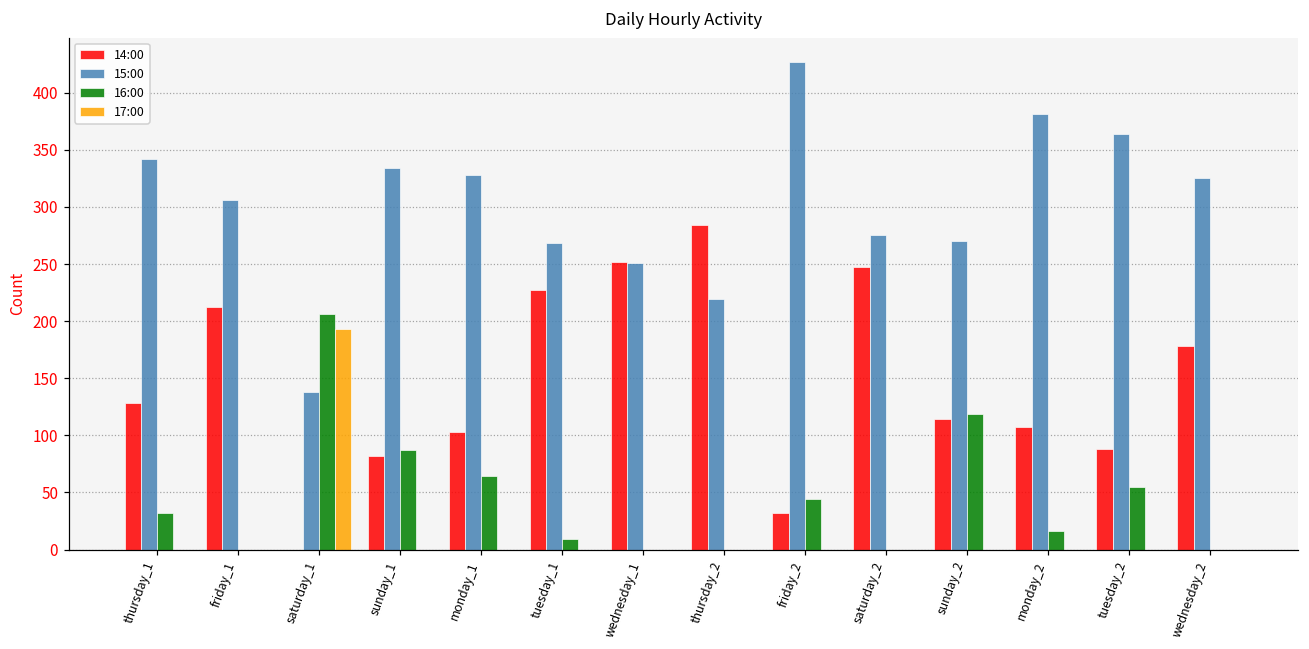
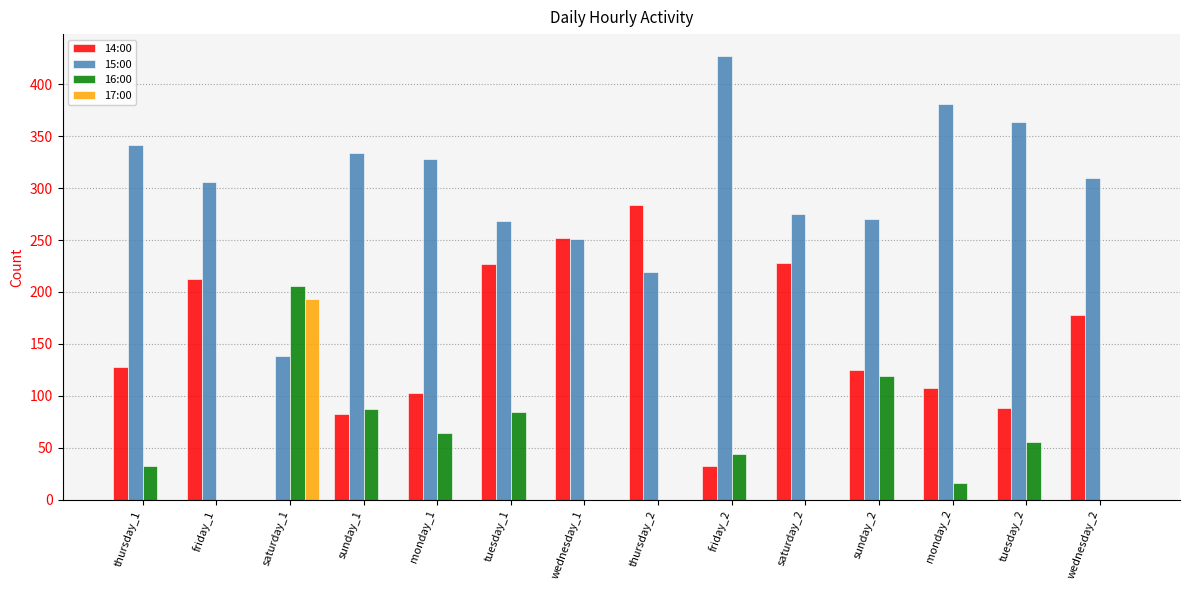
  {
    "14:00": {
      "thursday_1": 128,
      "friday_1": 212,
      "saturday_1": 0,
      "sunday_1": 82,
      "monday_1": 103,
      "tuesday_1": 227,
      "wednesday_1": 252,
      "thursday_2": 284,
      "friday_2": 32,
-     "saturday_2": 247,
-     "sunday_2": 114,
+     "saturday_2": 228,
+     "sunday_2": 125,
      "monday_2": 107,
      "tuesday_2": 88,
      "wednesday_2": 178
    },
    "15:00": {
      "thursday_1": 342,
      "friday_1": 306,
      "saturday_1": 138,
      "sunday_1": 334,
      "monday_1": 328,
      "tuesday_1": 268,
      "wednesday_1": 251,
      "thursday_2": 219,
      "friday_2": 427,
      "saturday_2": 275,
      "sunday_2": 270,
      "monday_2": 381,
      "tuesday_2": 364,
-     "wednesday_2": 325
+     "wednesday_2": 310
    },
    "16:00": {
      "thursday_1": 32,
      "friday_1": 0,
      "saturday_1": 206,
      "sunday_1": 87,
      "monday_1": 64,
-     "tuesday_1": 9,
+     "tuesday_1": 84,
      "wednesday_1": 0,
      "thursday_2": 0,
      "friday_2": 44,
      "saturday_2": 0,
      "sunday_2": 119,
      "monday_2": 16,
      "tuesday_2": 55,
      "wednesday_2": 0
    },
    "17:00": {
      "thursday_1": 0,
      "friday_1": 0,
      "saturday_1": 193,
      "sunday_1": 0,
      "monday_1": 0,
      "tuesday_1": 0,
      "wednesday_1": 0,
      "thursday_2": 0,
      "friday_2": 0,
      "saturday_2": 0,
      "sunday_2": 0,
      "monday_2": 0,
      "tuesday_2": 0,
      "wednesday_2": 0
    }
  }
